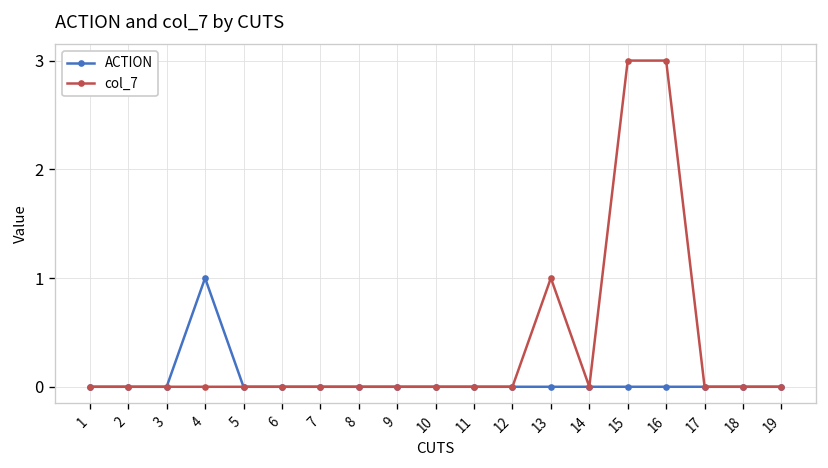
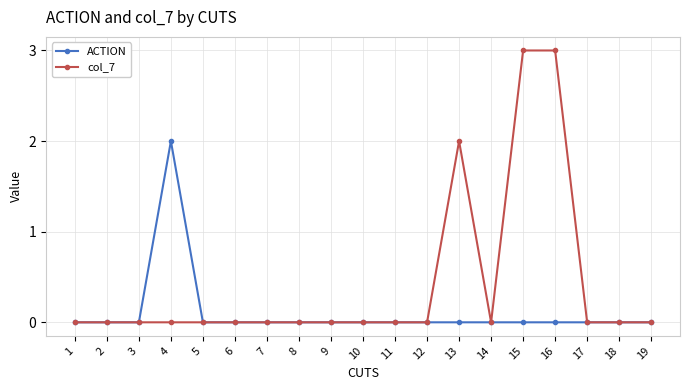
  {
    "ACTION": {
-     "4": 1,
+     "4": 2,
      "13": 0,
      "15": 0,
      "16": 0
    },
    "col_7": {
      "4": 0,
-     "13": 1,
+     "13": 2,
      "15": 3,
      "16": 3
    }
  }
